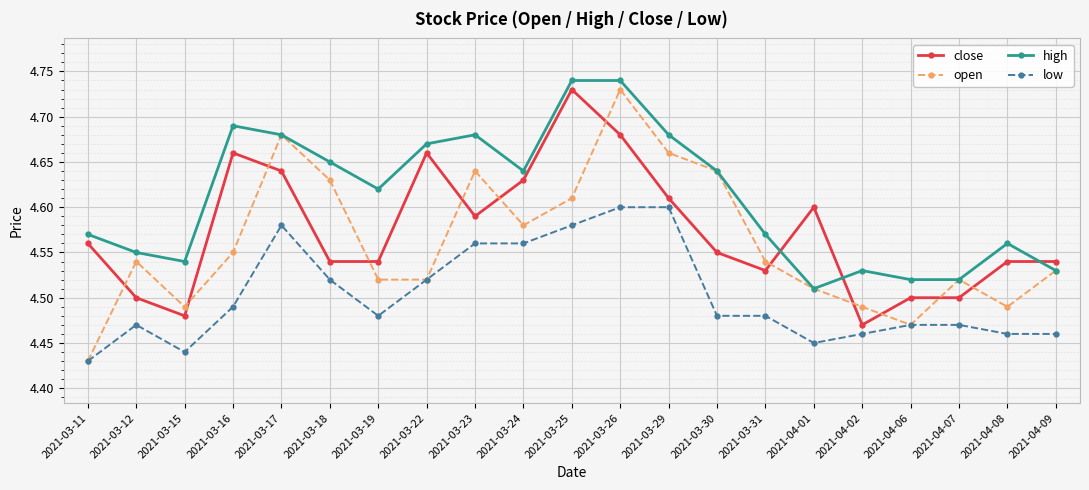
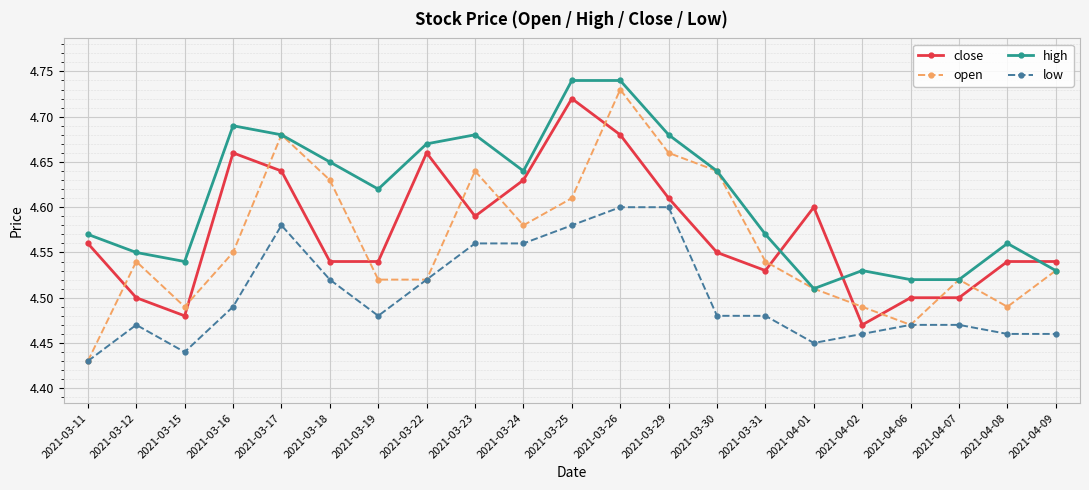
  {
    "close": {
      "2021-03-11": 4.56,
      "2021-03-12": 4.50,
      "2021-03-15": 4.48,
      "2021-03-16": 4.66,
      "2021-03-17": 4.64,
      "2021-03-18": 4.54,
      "2021-03-19": 4.54,
      "2021-03-22": 4.66,
      "2021-03-23": 4.59,
      "2021-03-24": 4.63,
-     "2021-03-25": 4.73,
+     "2021-03-25": 4.72,
      "2021-03-26": 4.68,
      "2021-03-29": 4.61,
      "2021-03-30": 4.55,
      "2021-03-31": 4.53,
      "2021-04-01": 4.60,
      "2021-04-02": 4.47,
      "2021-04-06": 4.50,
      "2021-04-07": 4.50,
      "2021-04-08": 4.54,
      "2021-04-09": 4.54
    },
    "open": {
      "2021-03-12": 4.54,
      "2021-03-15": 4.49,
      "2021-03-16": 4.55,
      "2021-03-18": 4.63,
      "2021-03-19": 4.52,
      "2021-03-23": 4.64,
      "2021-03-24": 4.58,
      "2021-03-25": 4.61,
      "2021-03-26": 4.73,
      "2021-03-29": 4.66,
      "2021-03-31": 4.54,
      "2021-04-02": 4.49,
      "2021-04-08": 4.49
    }
  }
